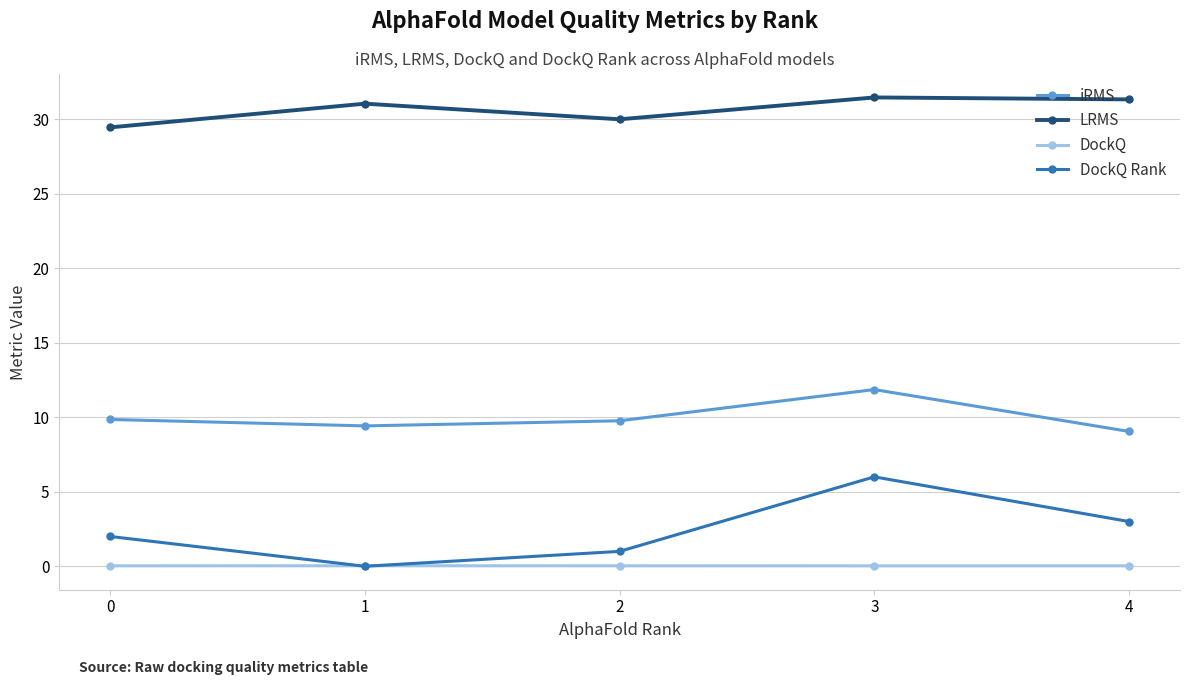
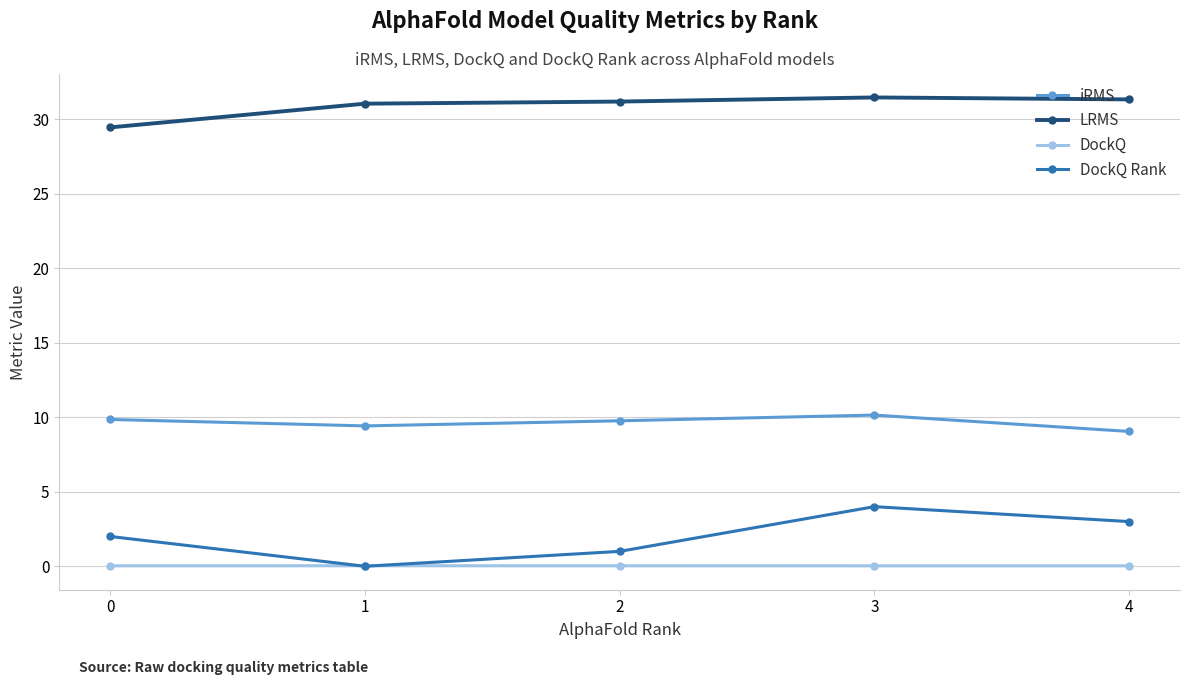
  {
    "iRMS": {
      "0": 9.8,
      "1": 9.4,
      "2": 9.8,
-     "3": 11.9,
+     "3": 10.1,
      "4": 9.0
    },
    "LRMS": {
      "0": 29.4,
      "1": 31.0,
-     "2": 30.0,
+     "2": 31.2,
      "3": 31.5,
      "4": 31.3
    },
    "DockQ": {
      "0": 0.0,
      "2": 0.0,
      "3": 0.0,
      "4": 0.0
    },
    "DockQ Rank": {
      "0": 2,
      "2": 1,
-     "3": 6,
+     "3": 4,
      "4": 3
    }
  }
